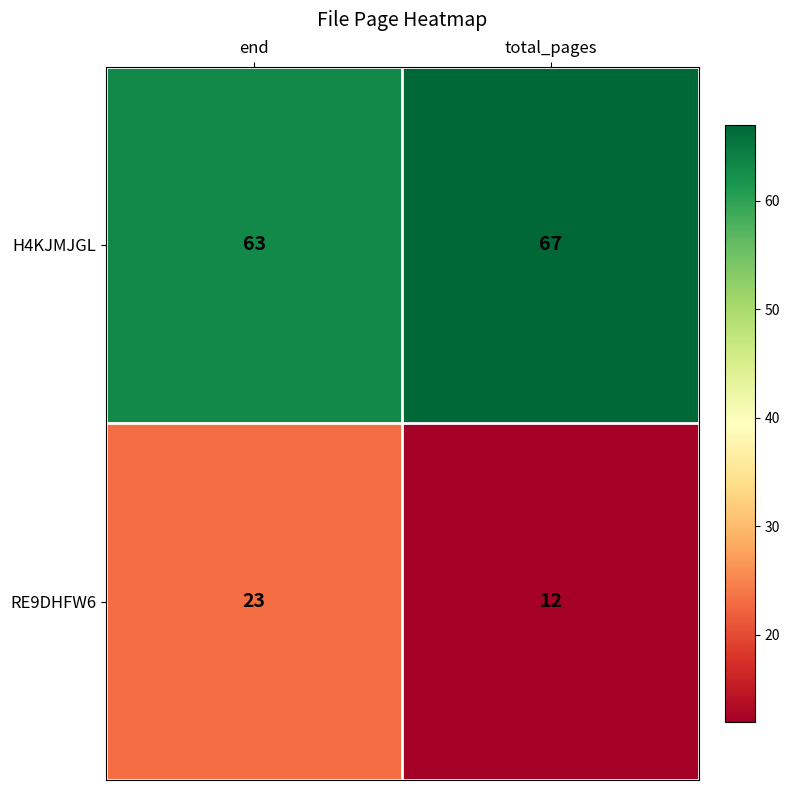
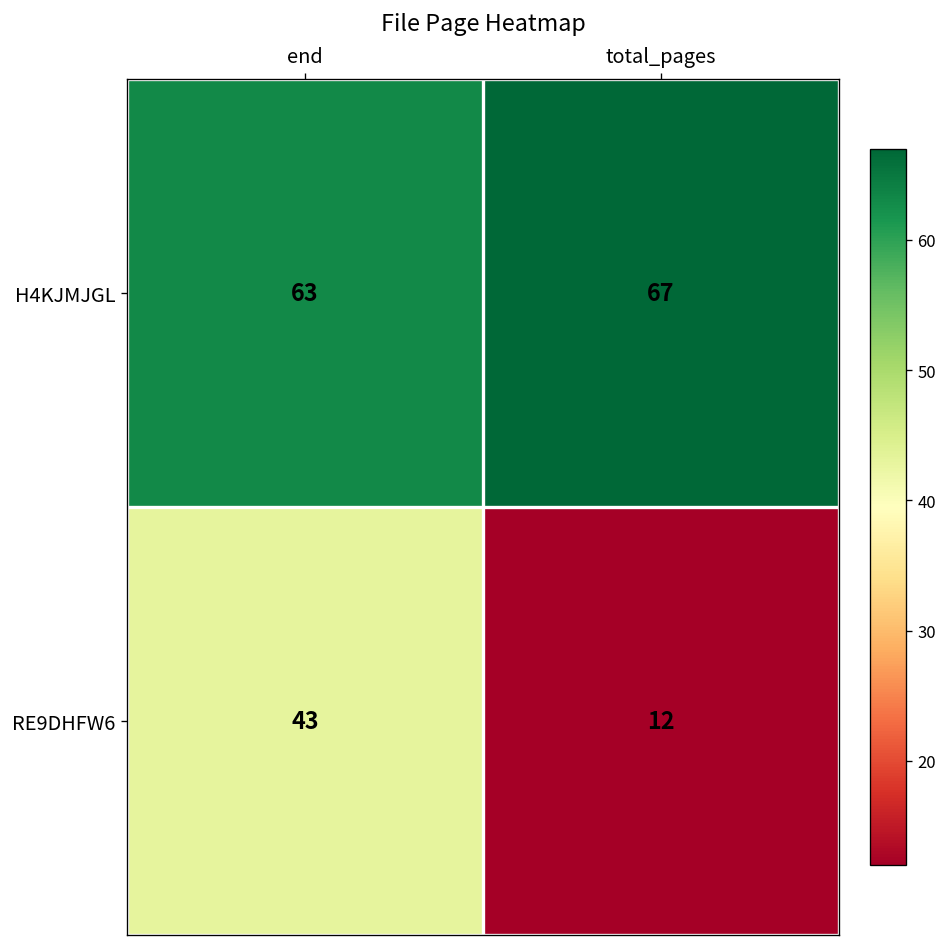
  {
    "H4KJMJGL": {
      "end": 63,
      "total_pages": 67
    },
    "RE9DHFW6": {
-     "end": 23,
+     "end": 43,
      "total_pages": 12
    }
  }
